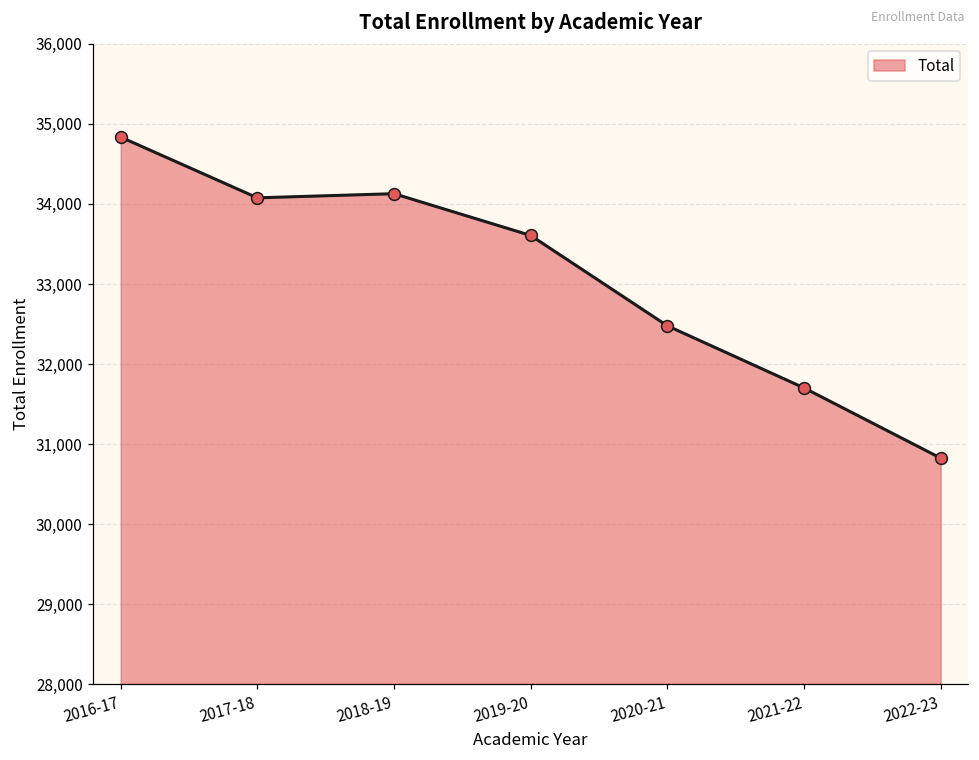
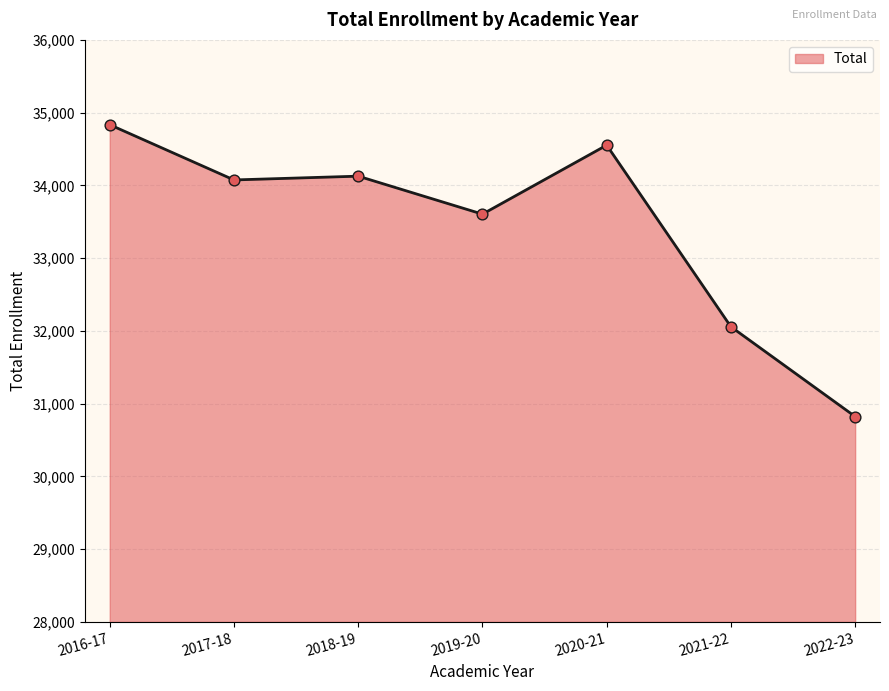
  {
    "2016-17": "34,800",
    "2017-18": "34,100",
    "2018-19": "34,100",
    "2019-20": "33,600",
-   "2020-21": "32,500",
-   "2021-22": "31,700",
+   "2020-21": "34,600",
+   "2021-22": "32,100",
    "2022-23": "30,800"
  }
